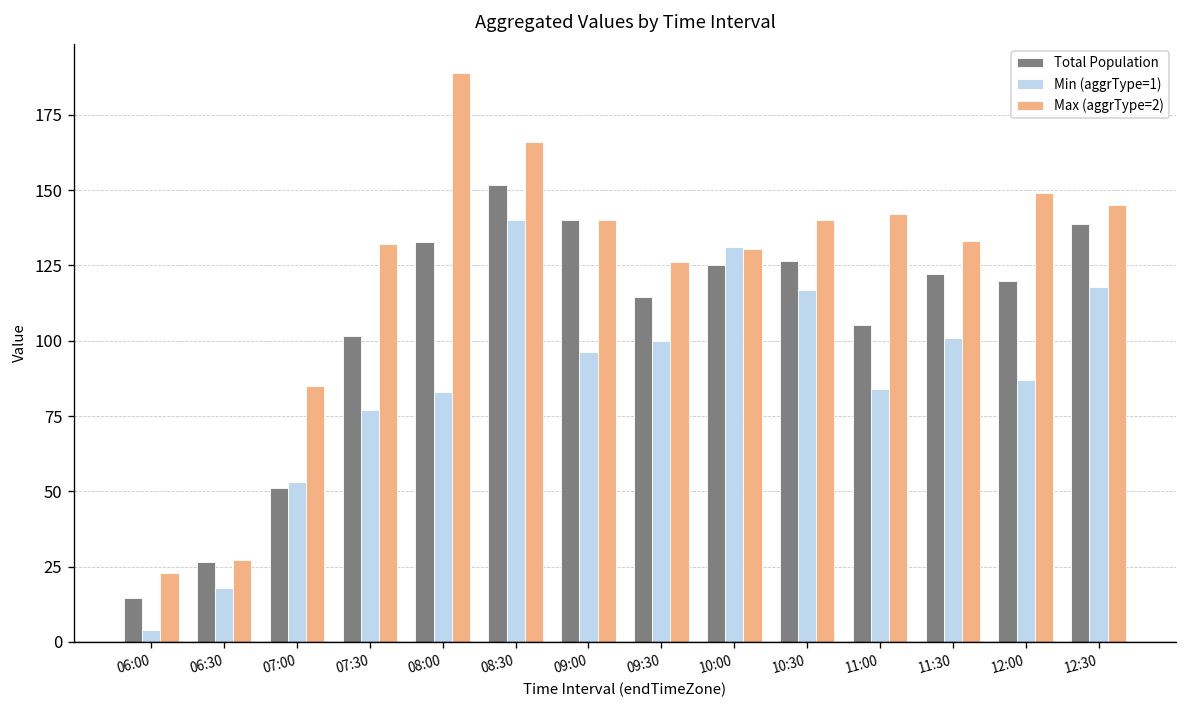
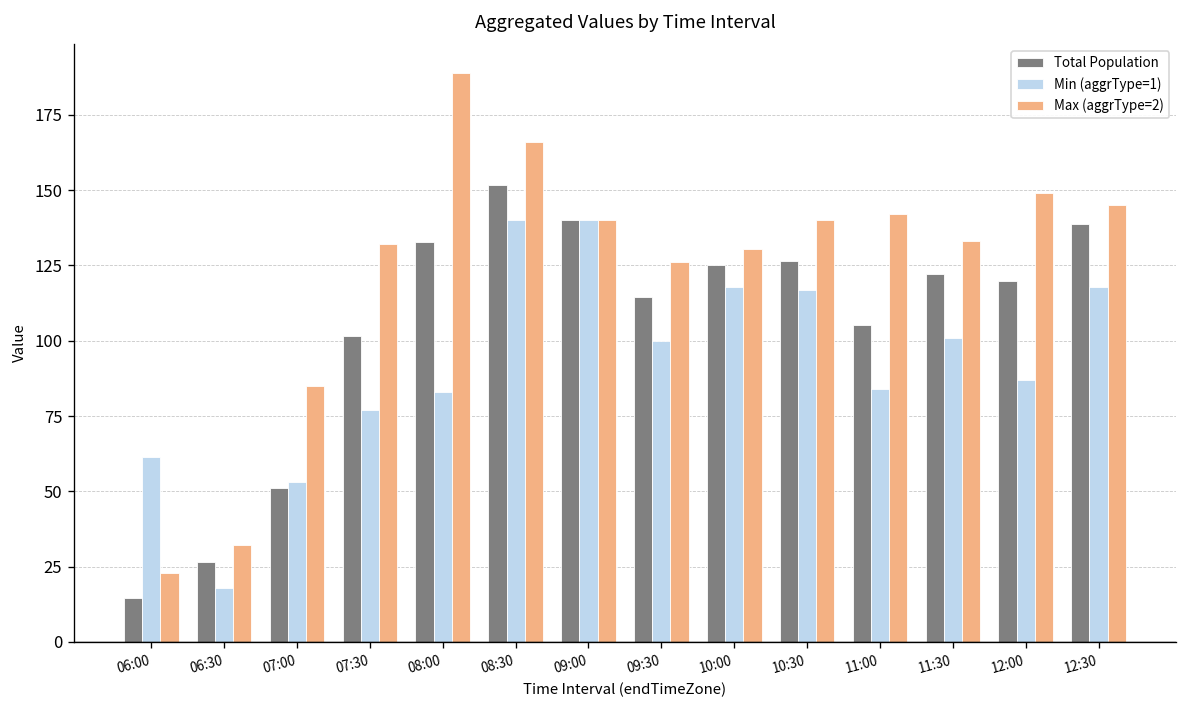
  {
    "Total Population": {
      "06:00": 14,
      "06:30": 27,
      "07:00": 51,
      "07:30": 102,
      "08:00": 133,
      "08:30": 152,
      "09:00": 140,
      "09:30": 115,
      "10:00": 125,
      "10:30": 126,
      "11:00": 105,
      "11:30": 122,
      "12:00": 120,
      "12:30": 139
    },
    "Min (aggrType=1)": {
-     "06:00": 4,
+     "06:00": 61,
      "06:30": 18,
      "07:00": 53,
      "07:30": 77,
      "08:00": 83,
      "08:30": 140,
-     "09:00": 96,
+     "09:00": 140,
      "09:30": 100,
-     "10:00": 131,
+     "10:00": 118,
      "10:30": 117,
      "11:00": 84,
      "11:30": 101,
      "12:00": 87,
      "12:30": 118
    },
    "Max (aggrType=2)": {
      "06:00": 23,
-     "06:30": 27,
+     "06:30": 32,
      "07:00": 85,
      "07:30": 132,
      "08:00": 189,
      "08:30": 166,
      "09:00": 140,
      "09:30": 126,
      "10:00": 130,
      "10:30": 140,
      "11:00": 142,
      "11:30": 133,
      "12:00": 149,
      "12:30": 145
    }
  }
